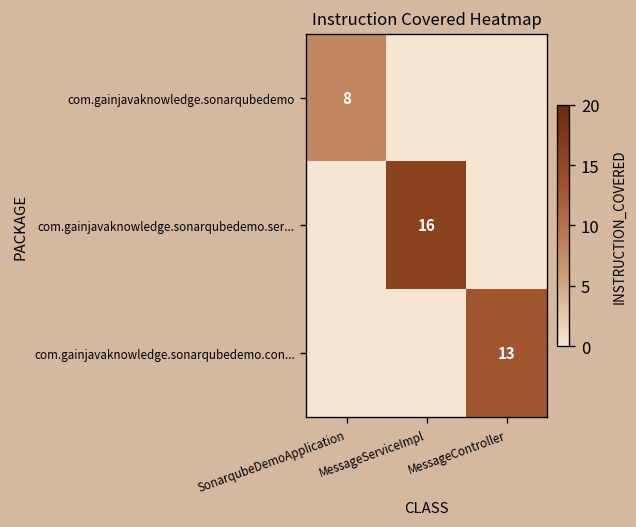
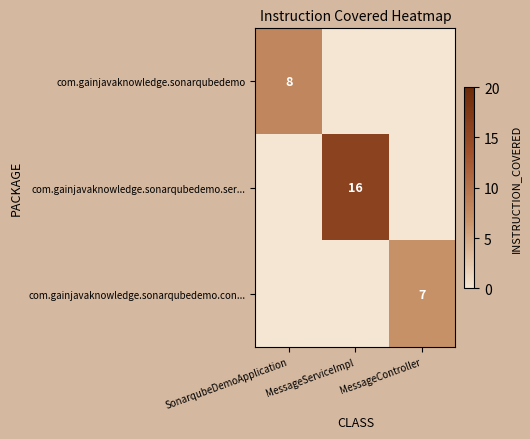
  {
    "com.gainjavaknowledge.sonarqubedemo": {
      "SonarqubeDemoApplication": 8
    },
    "com.gainjavaknowledge.sonarqubedemo.ser...": {
      "MessageServiceImpl": 16
    },
    "com.gainjavaknowledge.sonarqubedemo.con...": {
-     "MessageController": 13
+     "MessageController": 7
    }
  }
